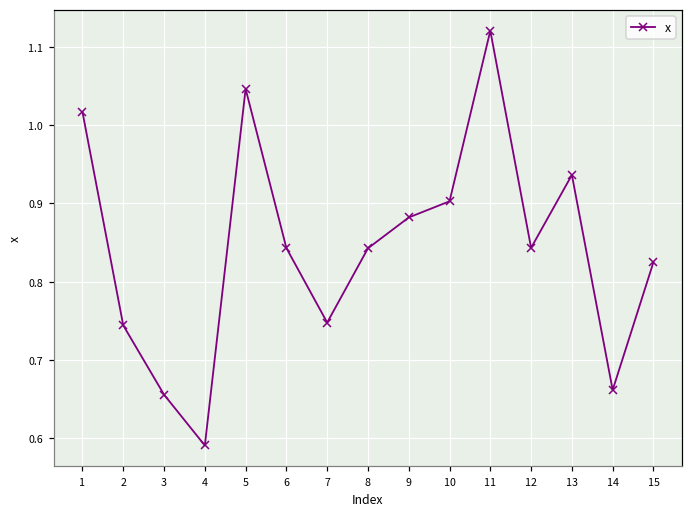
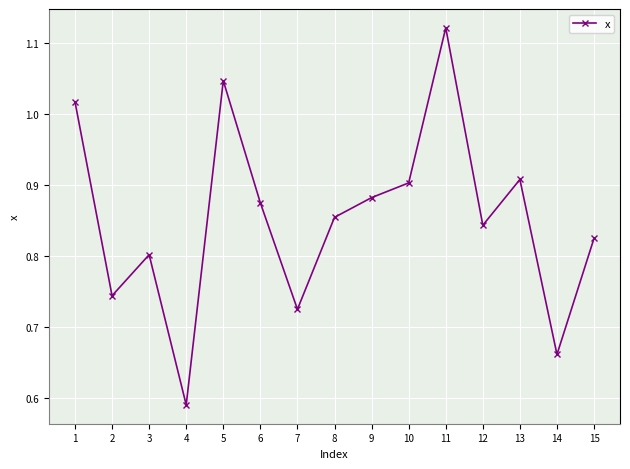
  {
    "1": 1.02,
    "2": 0.74,
-   "3": 0.66,
+   "3": 0.80,
    "4": 0.59,
    "5": 1.05,
-   "6": 0.84,
-   "7": 0.75,
-   "8": 0.84,
+   "6": 0.87,
+   "7": 0.72,
+   "8": 0.85,
    "9": 0.88,
    "10": 0.90,
    "11": 1.12,
    "12": 0.84,
-   "13": 0.94,
+   "13": 0.91,
    "14": 0.66,
    "15": 0.82
  }
